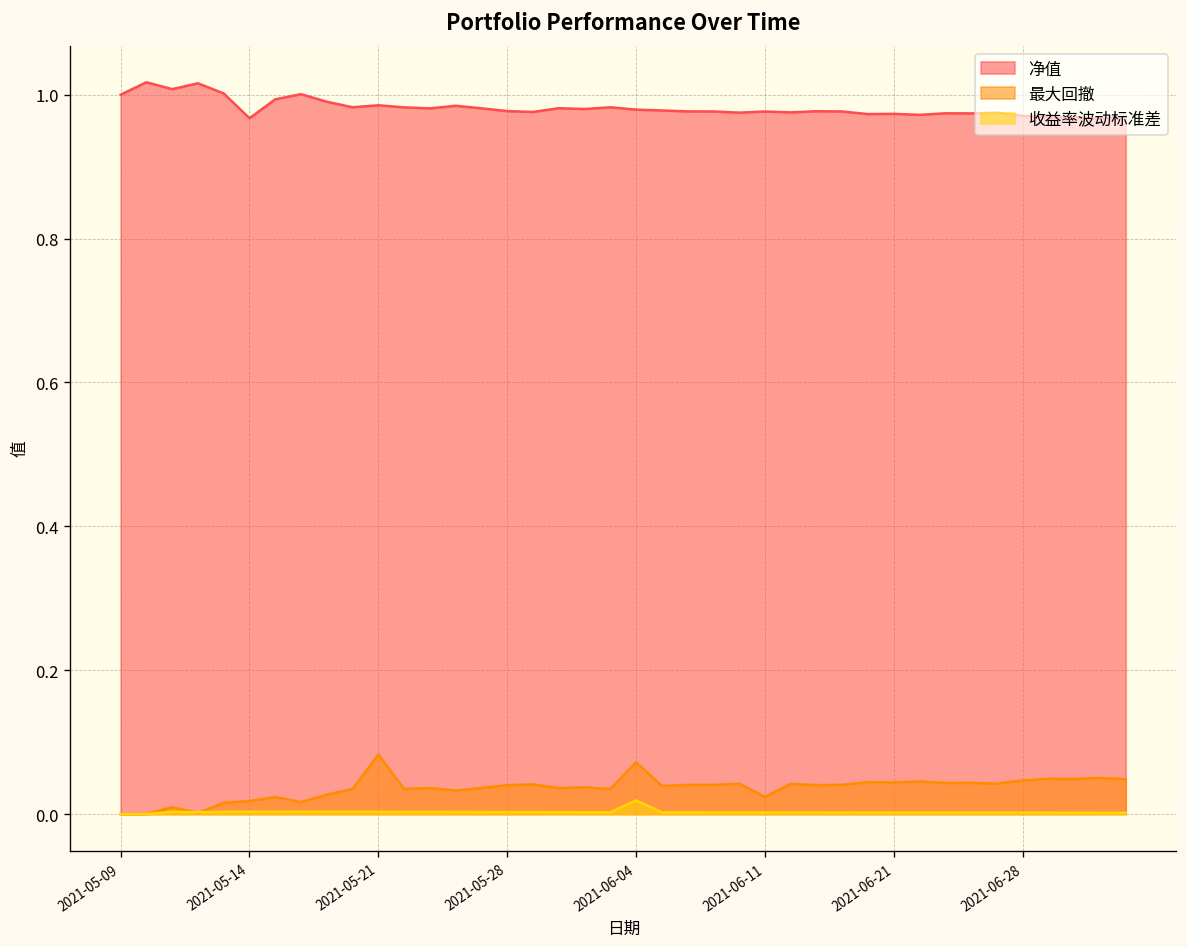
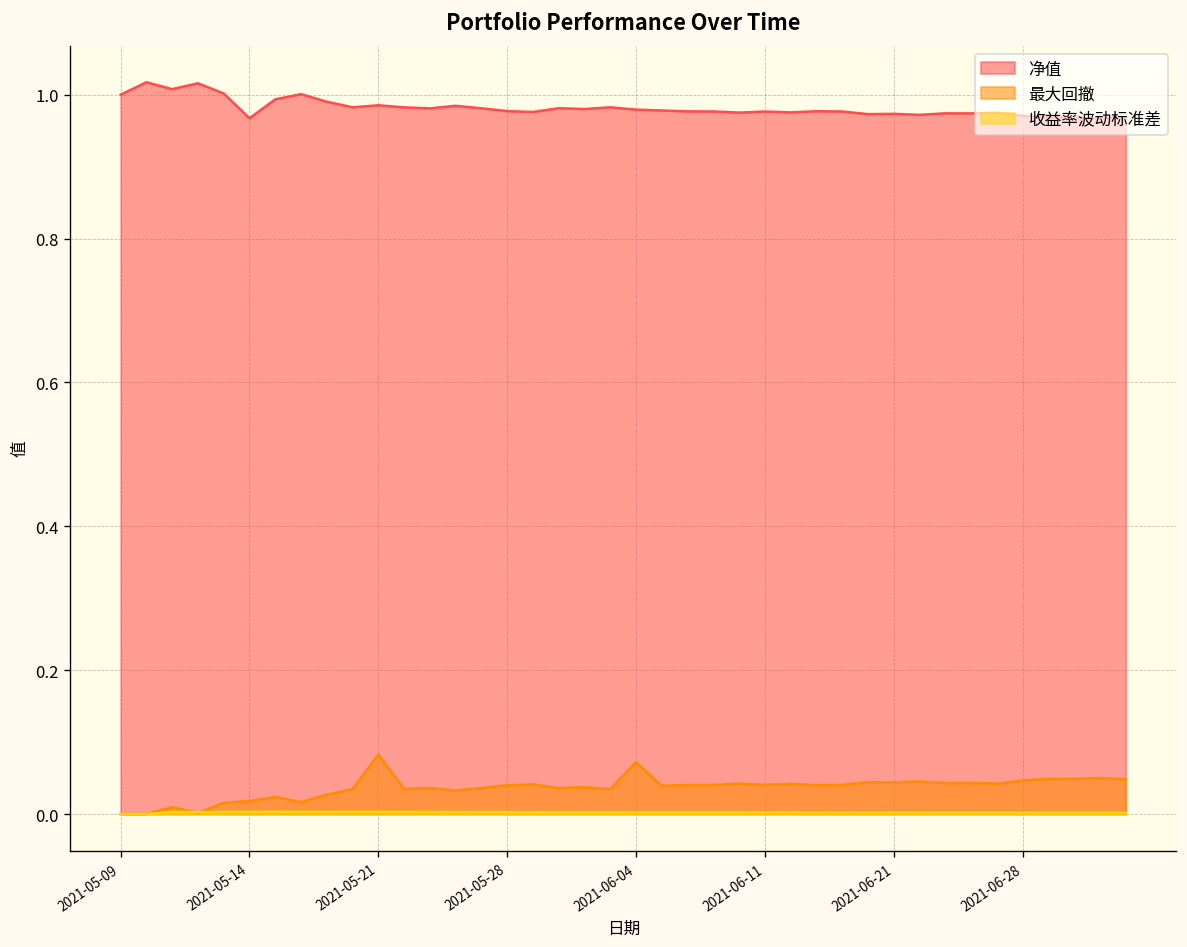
  {
    "净值": {
      "2021-05-09": 1.00,
      "2021-05-14": 0.97,
      "2021-05-21": 0.99,
      "2021-05-28": 0.98,
      "2021-06-04": 0.98,
      "2021-06-11": 0.98,
      "2021-06-21": 0.97
    },
    "最大回撤": {
      "2021-05-14": 0.02,
      "2021-05-21": 0.08,
      "2021-05-28": 0.04,
      "2021-06-04": 0.07,
-     "2021-06-11": 0.02,
+     "2021-06-11": 0.04,
      "2021-06-21": 0.04,
      "2021-06-28": 0.05
    },
    "收益率波动标准差": {
      "2021-05-14": 0.00,
      "2021-05-21": 0.00,
      "2021-05-28": 0.00,
-     "2021-06-04": 0.02,
+     "2021-06-04": 0.00,
      "2021-06-11": 0.00,
      "2021-06-21": 0.00,
      "2021-06-28": 0.00
    }
  }
